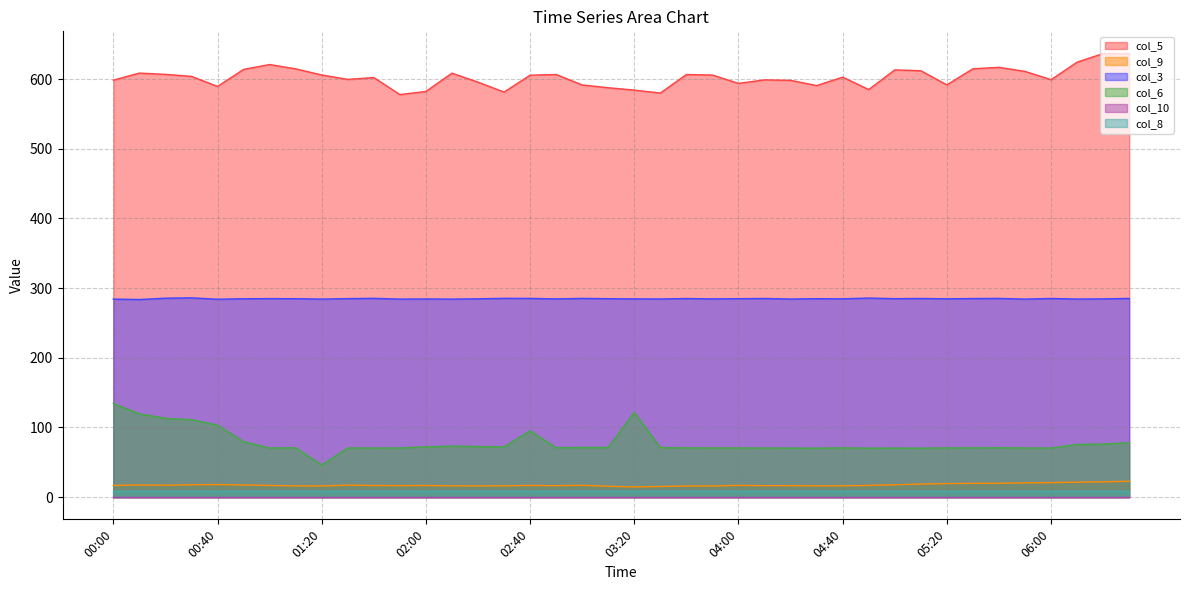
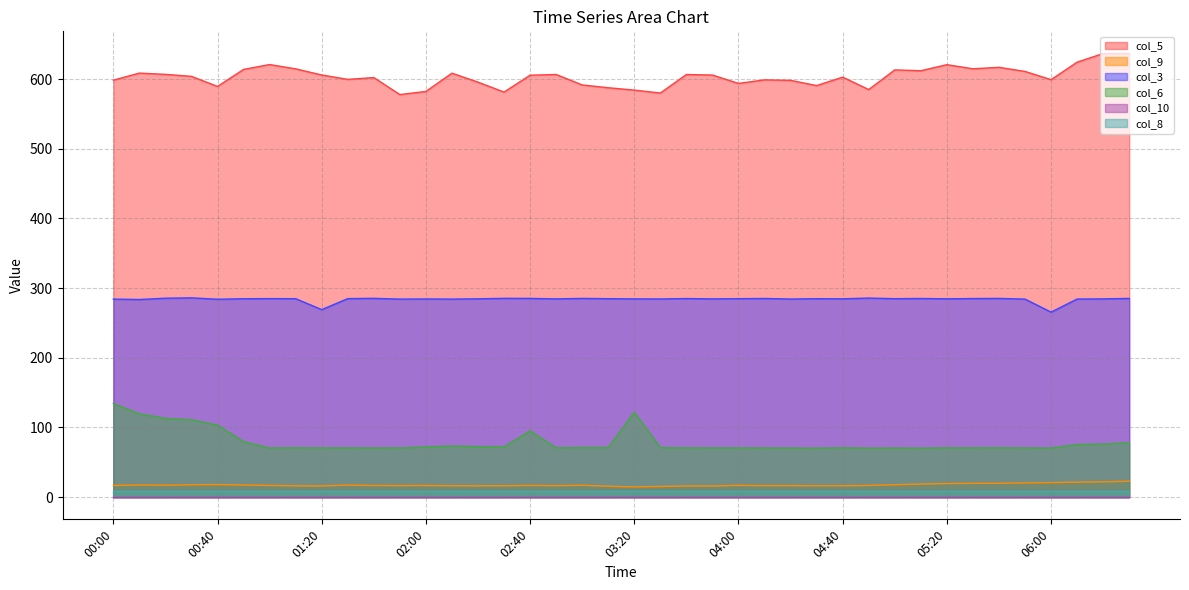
  {
    "col_5": {
      "00:00": 600,
      "00:40": 590,
      "01:20": 610,
      "02:00": 580,
      "02:40": 610,
      "03:20": 580,
      "04:00": 590,
      "04:40": 600,
-     "05:20": 590,
+     "05:20": 620,
      "06:00": 600
    },
    "col_9": {
      "00:00": 20,
      "00:40": 20,
      "01:20": 20,
      "02:00": 20,
      "02:40": 20,
      "03:20": 10,
      "04:00": 20,
      "04:40": 20,
      "05:20": 20,
      "06:00": 20
    },
    "col_3": {
      "00:00": 280,
      "00:40": 280,
-     "01:20": 280,
+     "01:20": 270,
      "02:00": 280,
      "02:40": 290,
      "03:20": 280,
      "04:00": 280,
      "04:40": 280,
      "05:20": 280,
-     "06:00": 290
+     "06:00": 270
    },
    "col_6": {
      "00:00": 130,
      "00:40": 100,
-     "01:20": 50,
+     "01:20": 70,
      "02:00": 70,
      "02:40": 100,
      "03:20": 120,
      "04:00": 70,
      "04:40": 70,
      "05:20": 70,
      "06:00": 70
    },
    "col_10": {
      "00:00": 0,
      "00:40": 0,
      "01:20": 0,
      "02:00": 0,
      "02:40": 0,
      "03:20": 0,
      "04:00": 0,
      "04:40": 0,
      "05:20": 0,
      "06:00": 0
    },
    "col_8": {
      "00:00": 10,
      "00:40": 10,
      "01:20": 10,
      "02:00": 10,
      "02:40": 10,
      "03:20": 10,
      "04:00": 10,
      "04:40": 10,
      "05:20": 10,
      "06:00": 10
    }
  }
